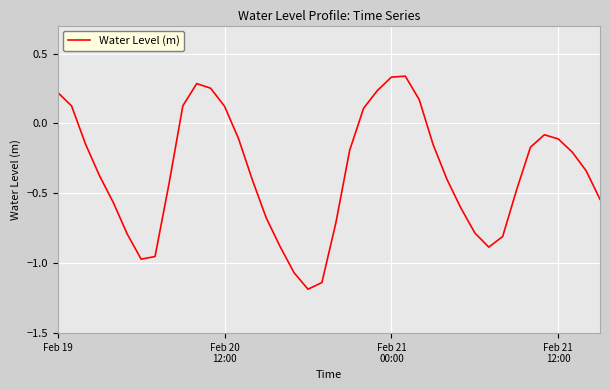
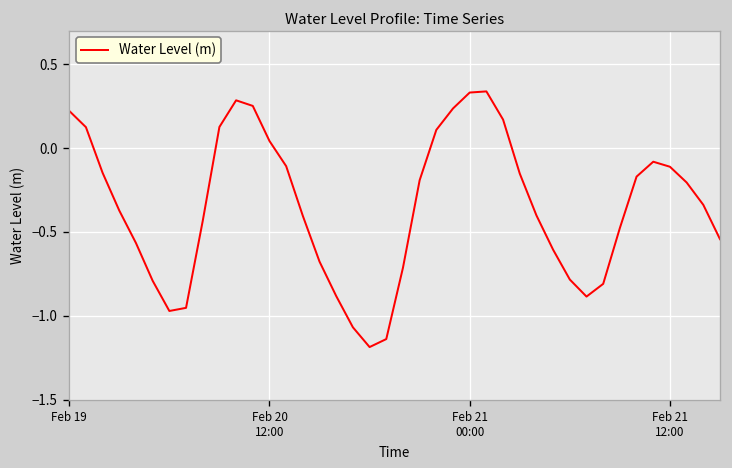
  {
    "Feb 19": 0.22,
-   "Feb 20 12:00": 0.12,
+   "Feb 20 12:00": 0.04,
    "Feb 21 00:00": 0.33,
    "Feb 21 12:00": -0.11
  }
